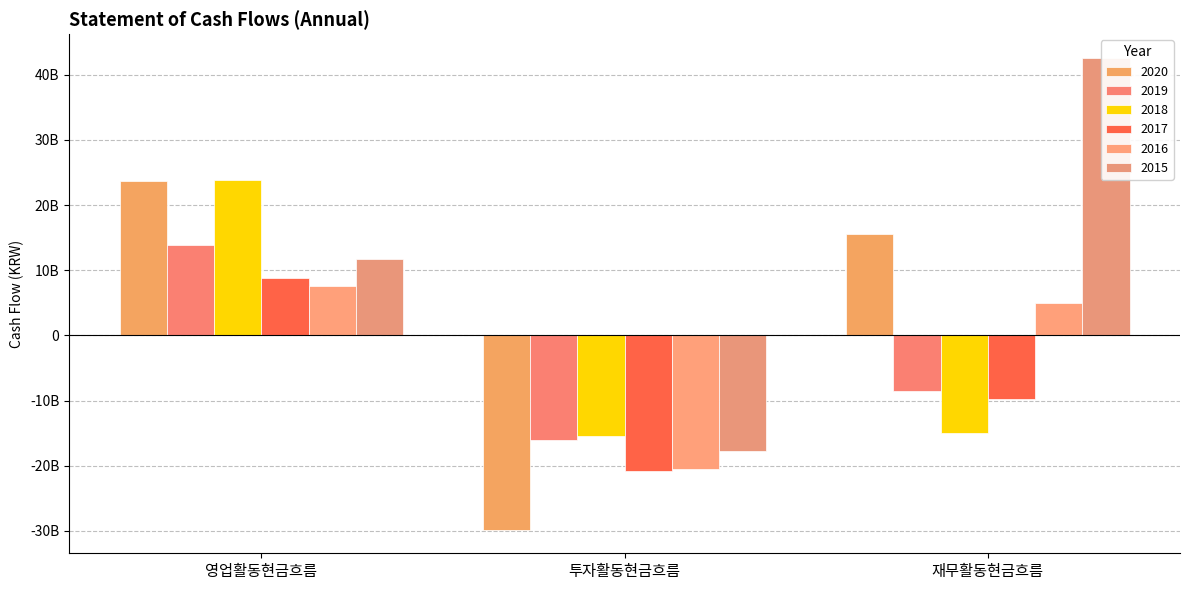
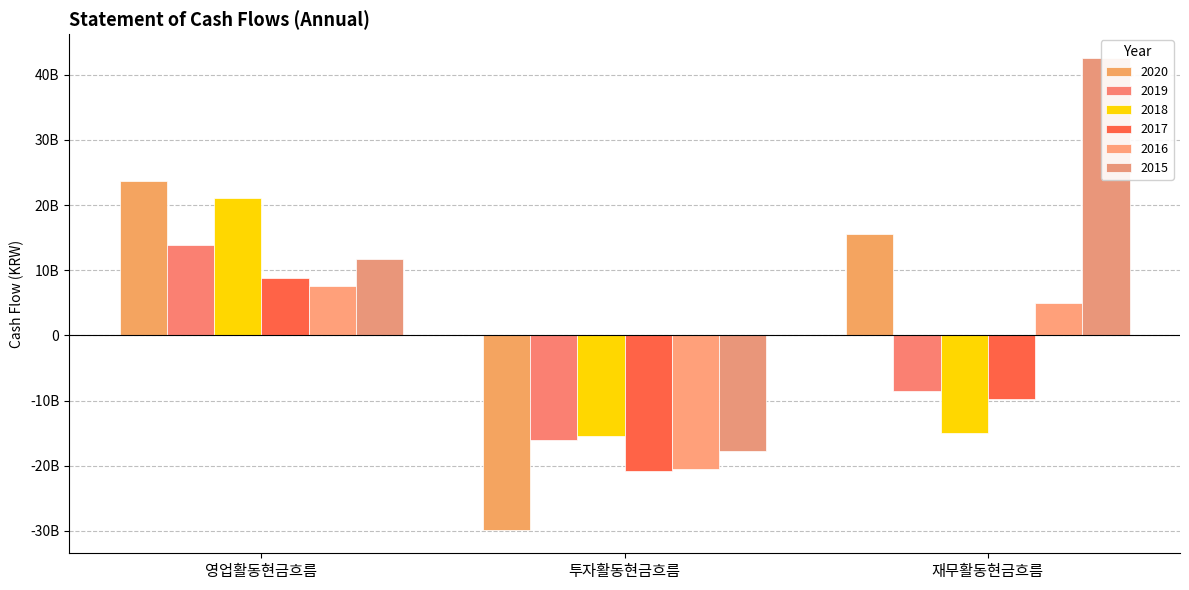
  {
    "2018": {
-     "영업활동현금흐름": 24000000000,
+     "영업활동현금흐름": 21000000000,
      "투자활동현금흐름": -16000000000,
      "재무활동현금흐름": -15000000000
    }
  }
